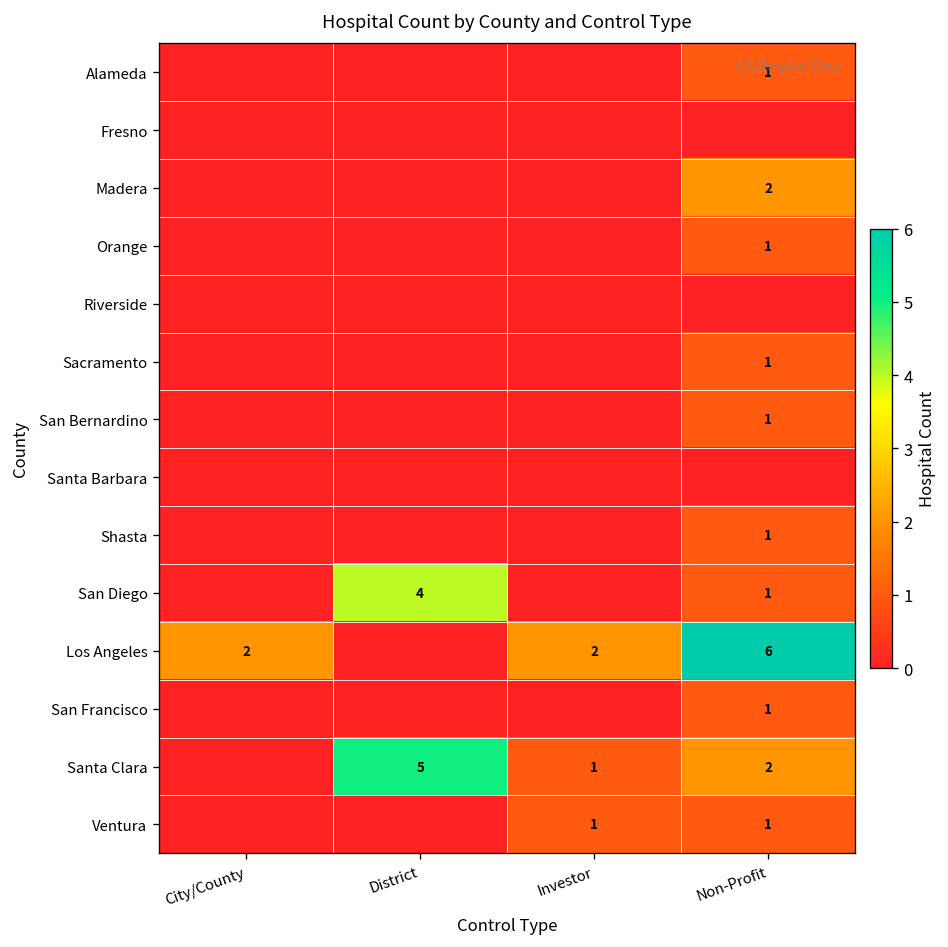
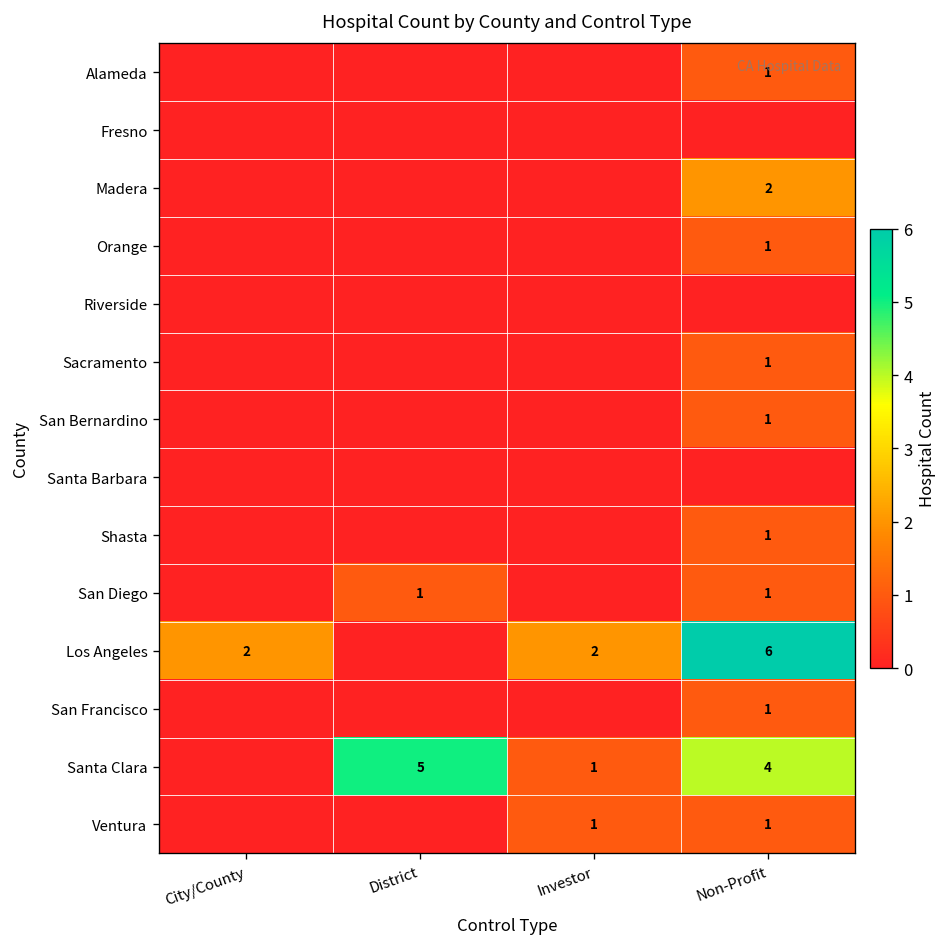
  {
    "Madera": {
      "Non-Profit": 2
    },
    "Orange": {
      "Non-Profit": 1
    },
    "Sacramento": {
      "Non-Profit": 1
    },
    "San Bernardino": {
      "Non-Profit": 1
    },
    "Shasta": {
      "Non-Profit": 1
    },
    "San Diego": {
-     "District": 4,
+     "District": 1,
      "Non-Profit": 1
    },
    "Los Angeles": {
      "City/County": 2,
      "Investor": 2,
      "Non-Profit": 6
    },
    "San Francisco": {
      "Non-Profit": 1
    },
    "Santa Clara": {
      "District": 5,
      "Investor": 1,
-     "Non-Profit": 2
+     "Non-Profit": 4
    },
    "Ventura": {
      "Investor": 1,
      "Non-Profit": 1
    }
  }
